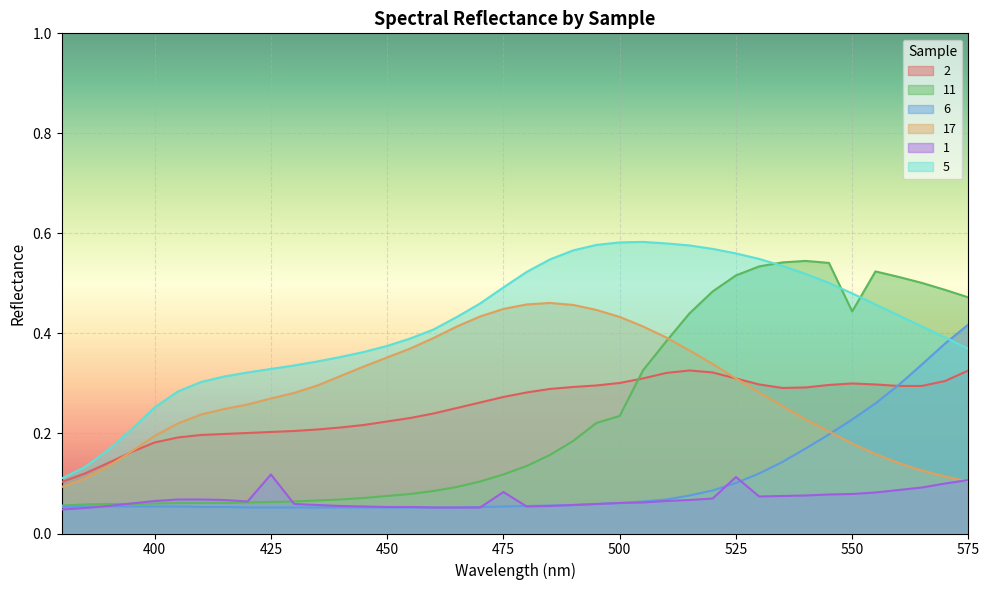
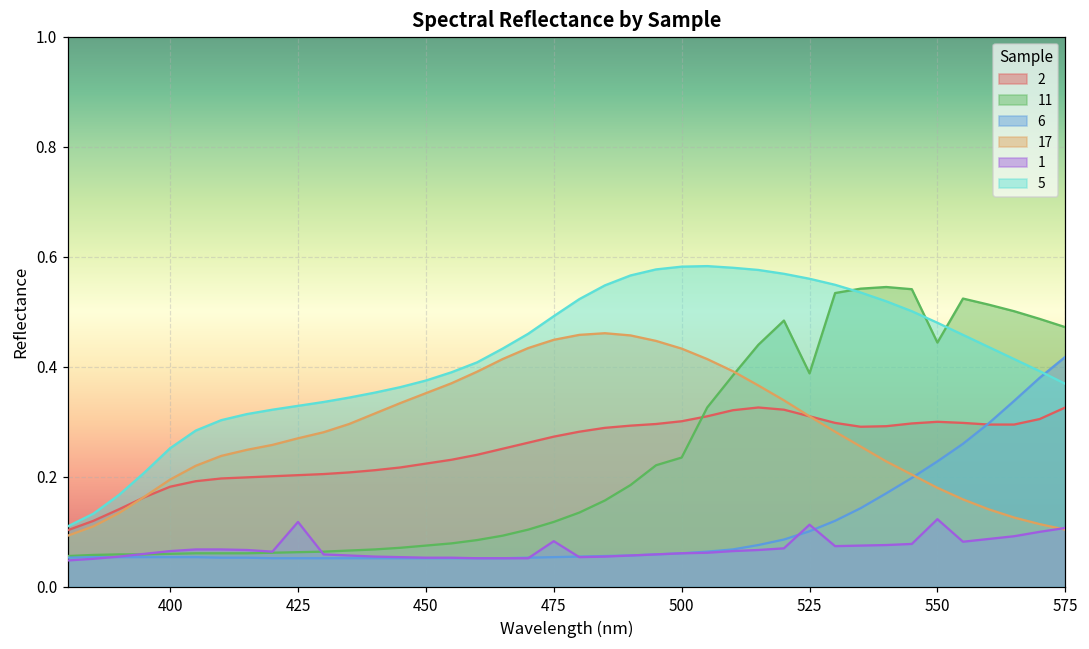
  {
    "11": {
      "425": 0.06,
      "450": 0.08,
      "475": 0.12,
      "500": 0.24,
-     "525": 0.52,
+     "525": 0.39,
      "550": 0.44,
      "575": 0.47
    },
    "1": {
      "425": 0.12,
      "475": 0.08,
      "525": 0.11,
-     "550": 0.08
+     "550": 0.12
    }
  }
